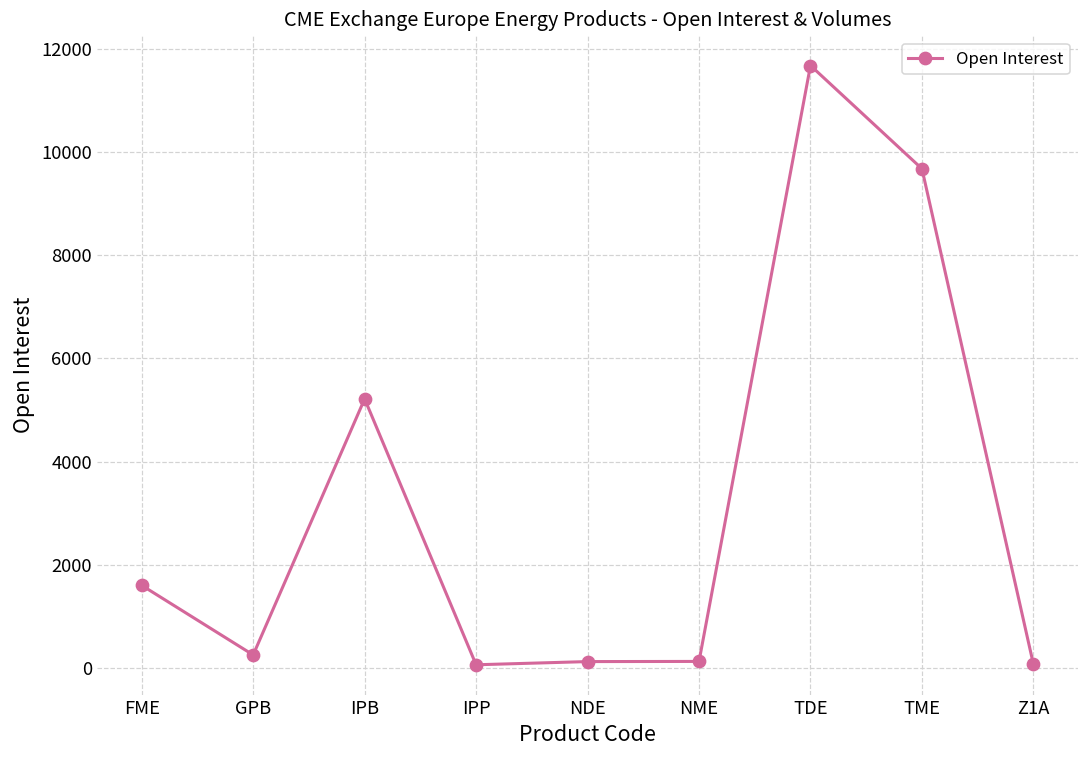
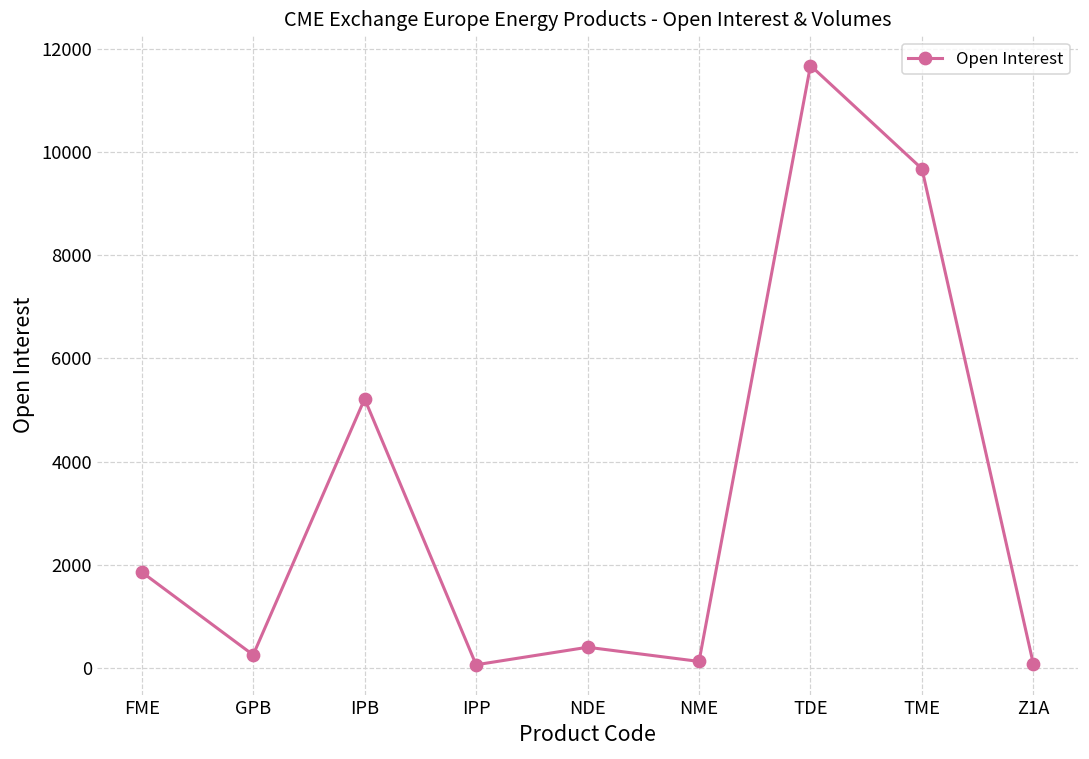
  {
-   "FME": 1600,
+   "FME": 1900,
    "GPB": 300,
    "IPB": 5200,
    "IPP": 100,
-   "NDE": 100,
+   "NDE": 400,
    "NME": 100,
    "TDE": 11700,
    "TME": 9700,
    "Z1A": 100
  }
